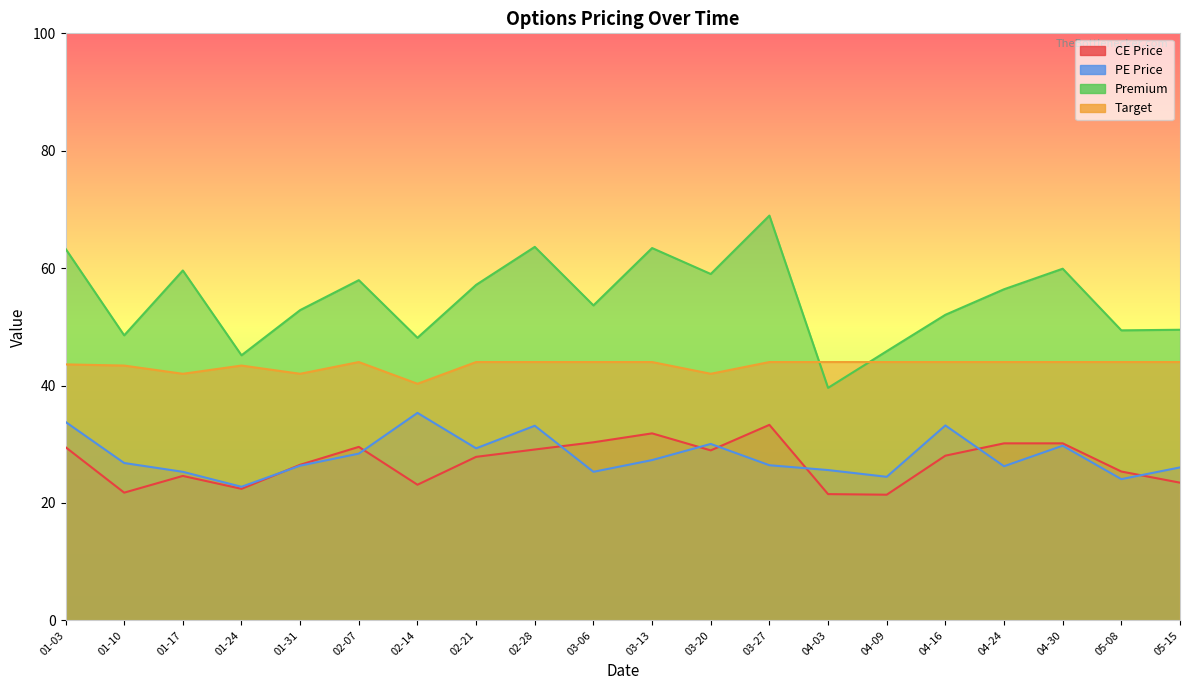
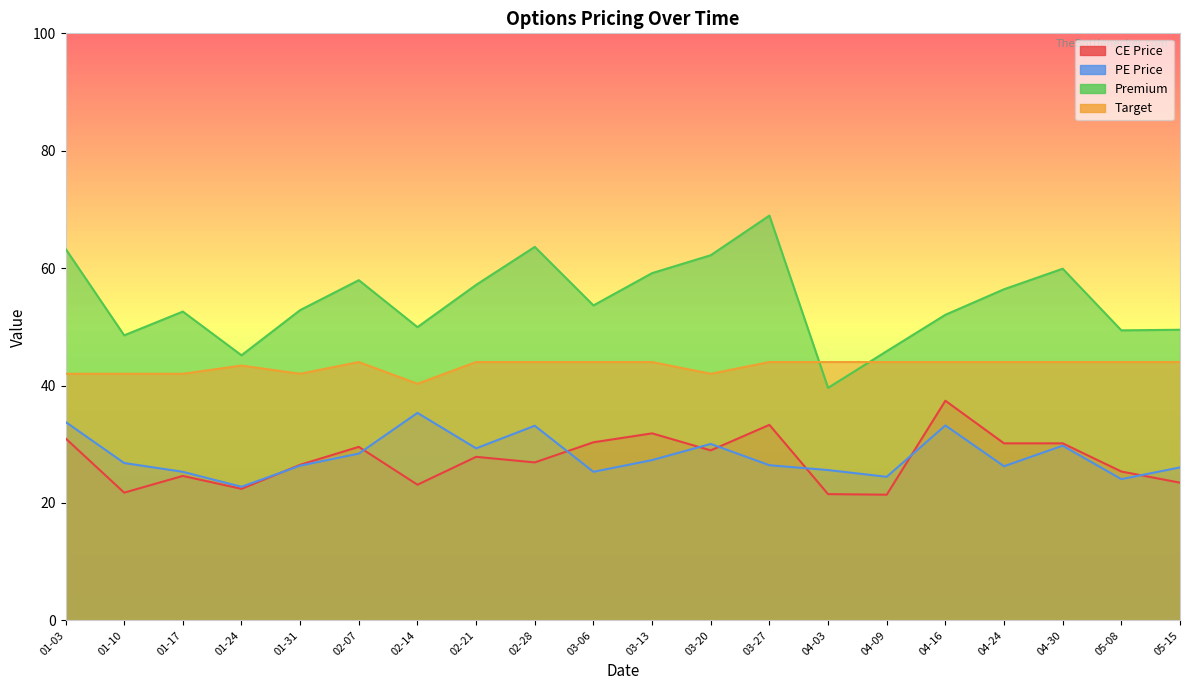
  {
    "CE Price": {
-     "01-03": 30,
+     "01-03": 31,
      "01-10": 22,
      "01-17": 25,
      "02-07": 30,
      "02-14": 23,
      "02-21": 28,
-     "02-28": 29,
+     "02-28": 27,
      "03-06": 30,
      "03-13": 32,
      "03-20": 29,
      "03-27": 33,
      "04-03": 22,
      "04-09": 21,
-     "04-16": 28,
+     "04-16": 37,
      "04-24": 30,
      "05-08": 25,
      "05-15": 23
    },
    "PE Price": {
      "01-03": 34,
      "01-10": 27,
      "01-17": 25,
      "02-07": 28,
      "02-14": 35,
      "02-21": 29,
      "02-28": 33,
      "03-06": 25,
      "03-13": 27,
      "03-20": 30,
      "03-27": 26,
      "04-03": 26,
      "04-09": 24,
      "04-16": 33,
      "04-24": 26,
      "05-08": 24,
      "05-15": 26
    },
    "Premium": {
      "01-03": 63,
      "01-10": 49,
-     "01-17": 60,
+     "01-17": 53,
      "01-24": 45,
      "01-31": 53,
      "02-07": 58,
-     "02-14": 48,
+     "02-14": 50,
      "02-21": 57,
      "02-28": 64,
      "03-06": 54,
-     "03-13": 63,
-     "03-20": 59,
+     "03-13": 59,
+     "03-20": 62,
      "03-27": 69,
      "04-03": 40,
      "04-09": 46,
      "04-16": 52,
      "04-24": 56,
      "04-30": 60,
      "05-08": 49,
      "05-15": 50
    },
    "Target": {
-     "01-03": 44,
-     "01-10": 43,
+     "01-03": 42,
+     "01-10": 42,
      "01-17": 42,
      "01-24": 43,
      "01-31": 42,
      "02-07": 44,
      "02-14": 40,
      "02-21": 44,
      "02-28": 44,
      "03-06": 44,
      "03-13": 44,
      "03-20": 42,
      "03-27": 44,
      "04-03": 44,
      "04-09": 44,
      "04-16": 44,
      "04-24": 44,
      "04-30": 44,
      "05-08": 44,
      "05-15": 44
    }
  }
